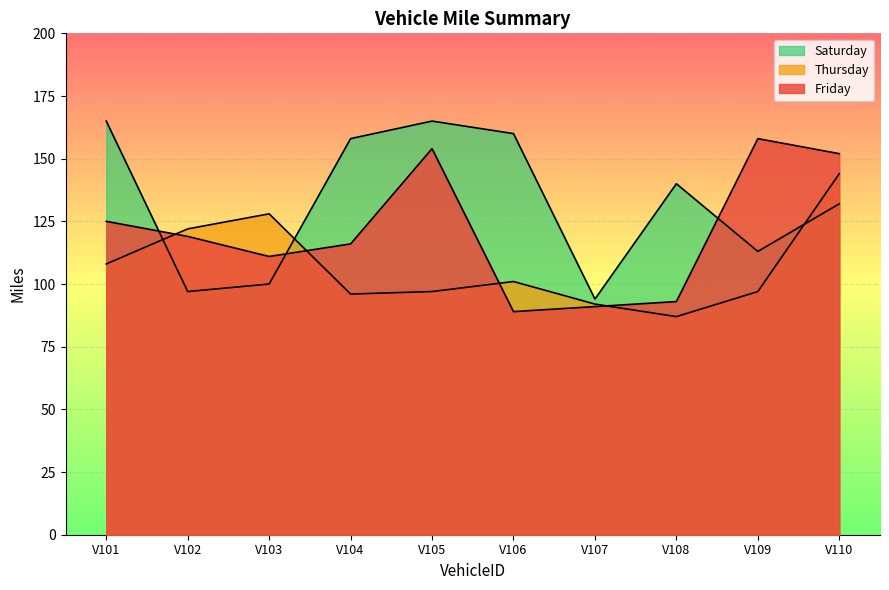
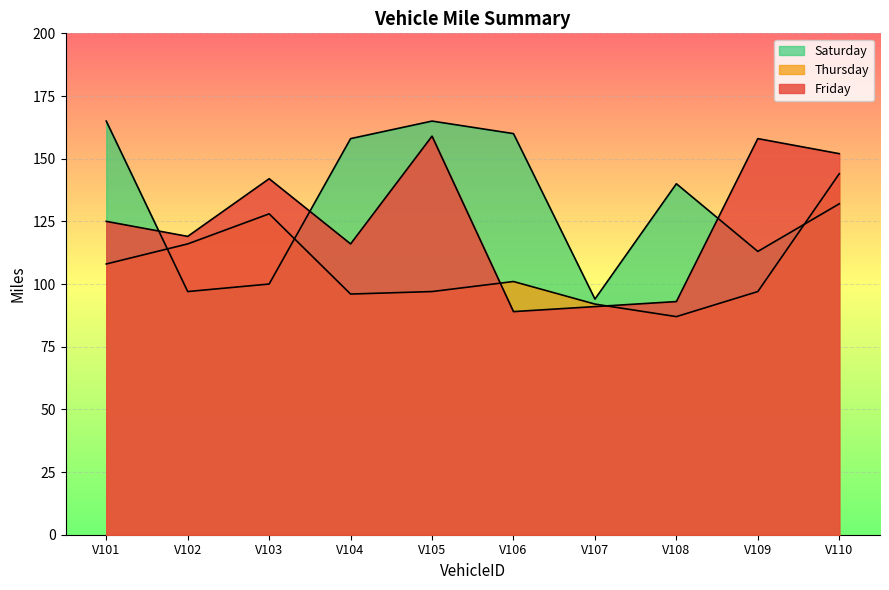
  {
    "Saturday": {
      "V101": 165,
      "V102": 97,
      "V103": 100,
      "V104": 158,
      "V105": 165,
      "V106": 160,
      "V107": 94,
      "V108": 140,
      "V109": 113,
      "V110": 132
    },
    "Thursday": {
      "V101": 108,
-     "V102": 122,
+     "V102": 116,
      "V103": 128,
      "V104": 96,
      "V105": 97,
      "V106": 101,
      "V108": 87,
      "V109": 97,
      "V110": 144
    },
    "Friday": {
      "V101": 125,
      "V102": 119,
-     "V103": 111,
+     "V103": 142,
      "V104": 116,
-     "V105": 154,
+     "V105": 159,
      "V106": 89,
      "V108": 93,
      "V109": 158,
      "V110": 152
    }
  }
